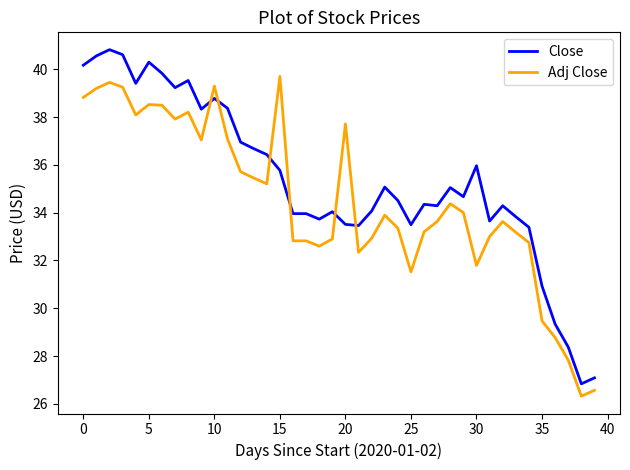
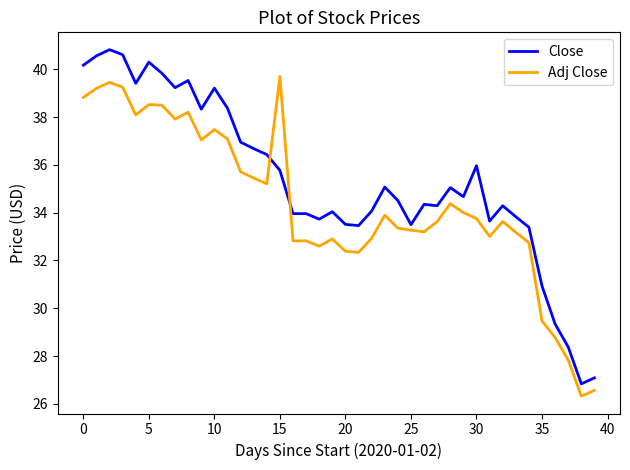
  {
    "Close": {
      "0": 40.2,
      "5": 40.3,
-     "10": 38.8,
+     "10": 39.2,
      "15": 35.8,
      "20": 33.5,
      "25": 33.5,
      "30": 36.0,
      "35": 30.9
    },
    "Adj Close": {
      "0": 38.8,
      "5": 38.5,
-     "10": 39.3,
+     "10": 37.5,
      "15": 39.7,
-     "20": 37.7,
-     "25": 31.5,
-     "30": 31.8,
+     "20": 32.4,
+     "25": 33.3,
+     "30": 33.8,
      "35": 29.5
    }
  }
